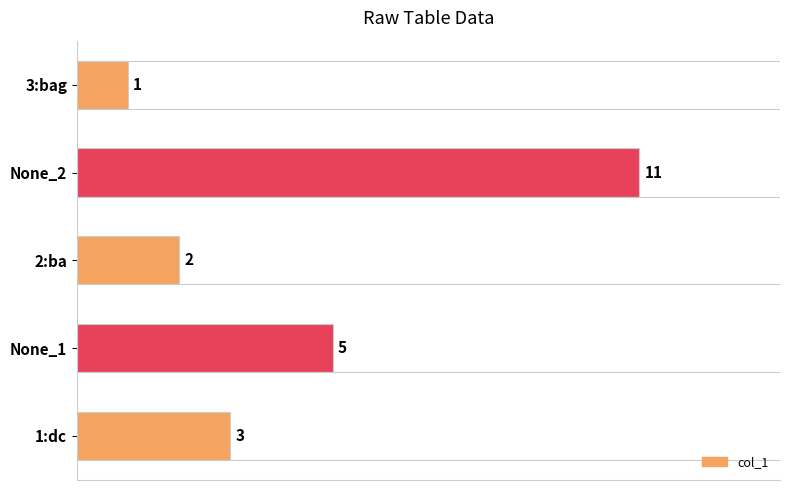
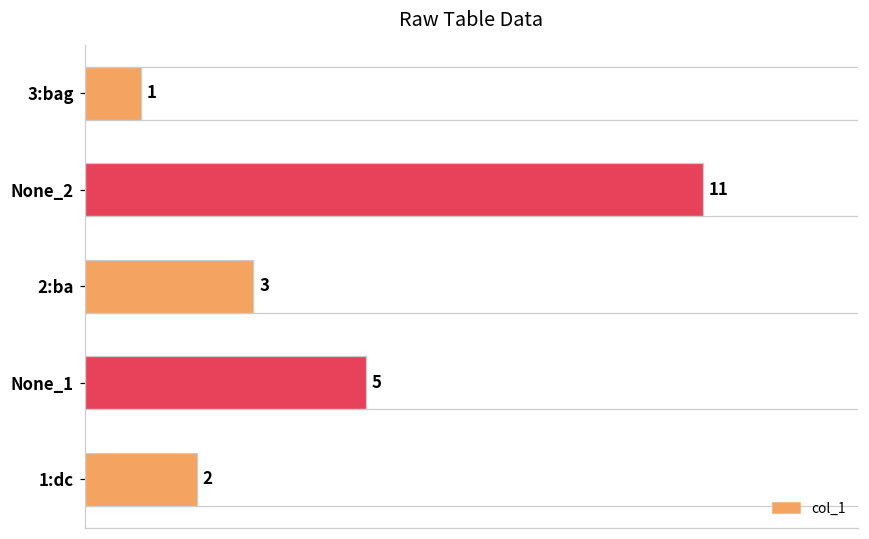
  {
    "3:bag": 1,
    "None_2": 11,
-   "2:ba": 2,
+   "2:ba": 3,
    "None_1": 5,
-   "1:dc": 3
+   "1:dc": 2
  }
